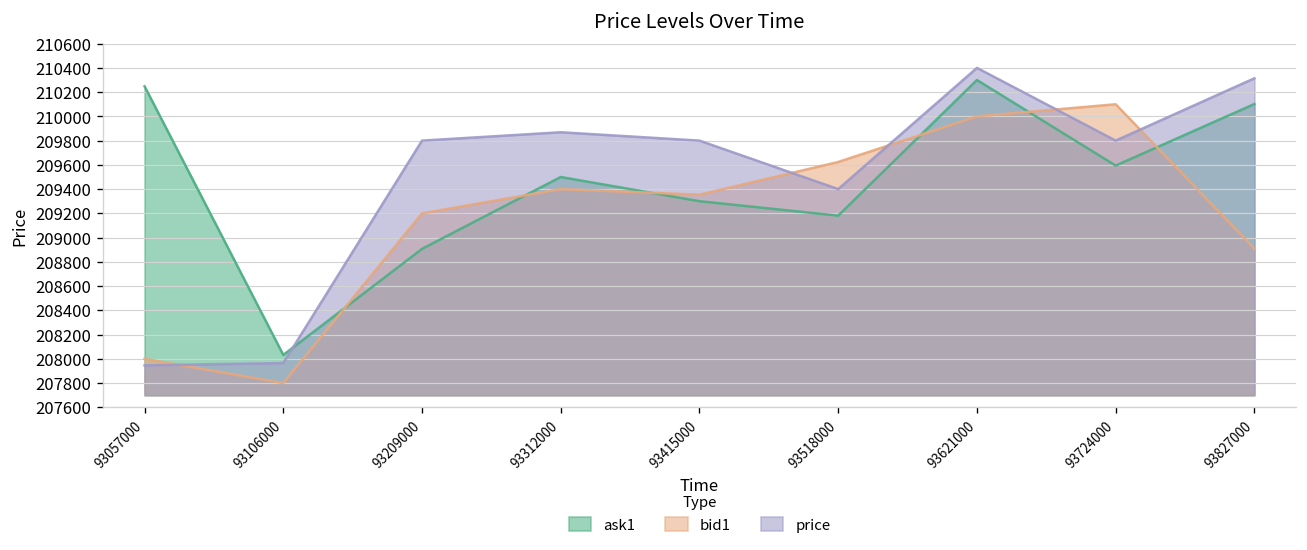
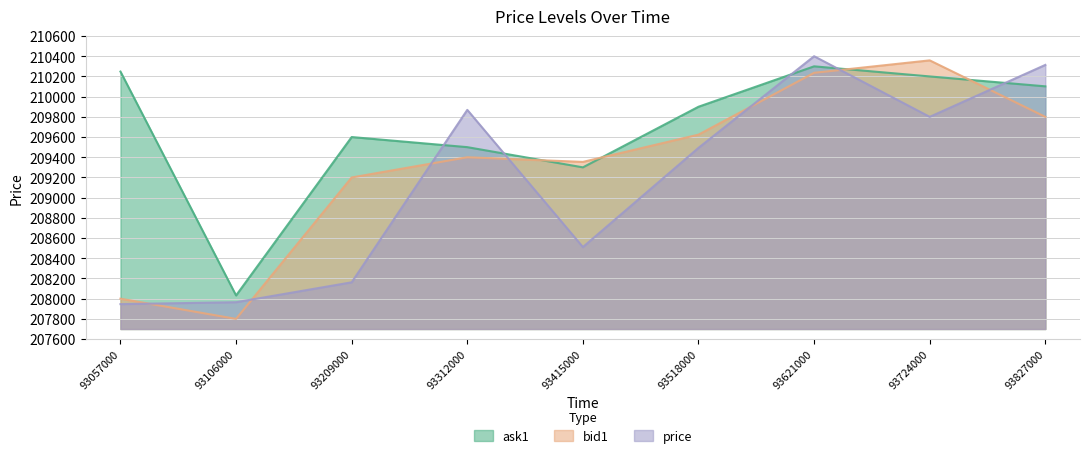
  {
    "ask1": {
      "93057000": 210250,
      "93106000": 208030,
-     "93209000": 208910,
+     "93209000": 209600,
      "93312000": 209500,
      "93415000": 209300,
-     "93518000": 209180,
+     "93518000": 209900,
      "93621000": 210300,
-     "93724000": 209590,
+     "93724000": 210200,
      "93827000": 210100
    },
    "bid1": {
      "93057000": 208000,
      "93106000": 207800,
      "93209000": 209200,
      "93312000": 209400,
      "93415000": 209350,
      "93518000": 209620,
-     "93621000": 210000,
-     "93724000": 210100,
-     "93827000": 208910
+     "93621000": 210240,
+     "93724000": 210360,
+     "93827000": 209800
    },
    "price": {
      "93057000": 207950,
      "93106000": 207970,
-     "93209000": 209800,
+     "93209000": 208160,
      "93312000": 209870,
-     "93415000": 209800,
-     "93518000": 209400,
+     "93415000": 208510,
+     "93518000": 209490,
      "93621000": 210400,
      "93724000": 209800,
      "93827000": 210310
    }
  }
